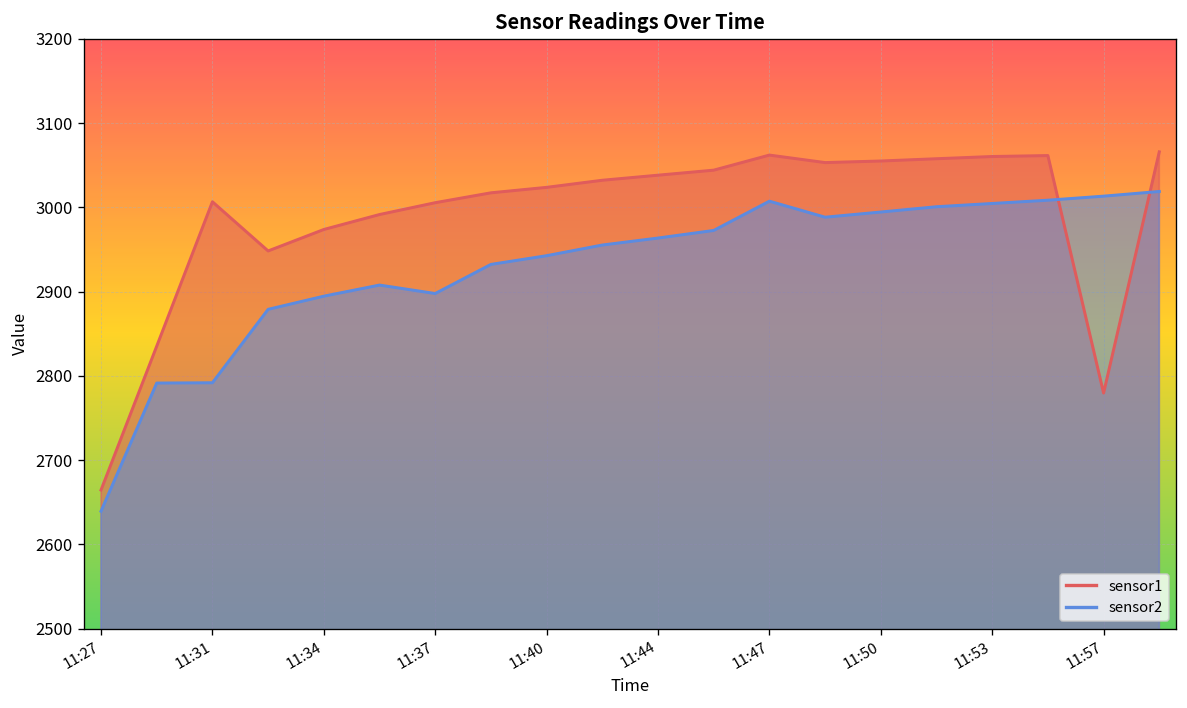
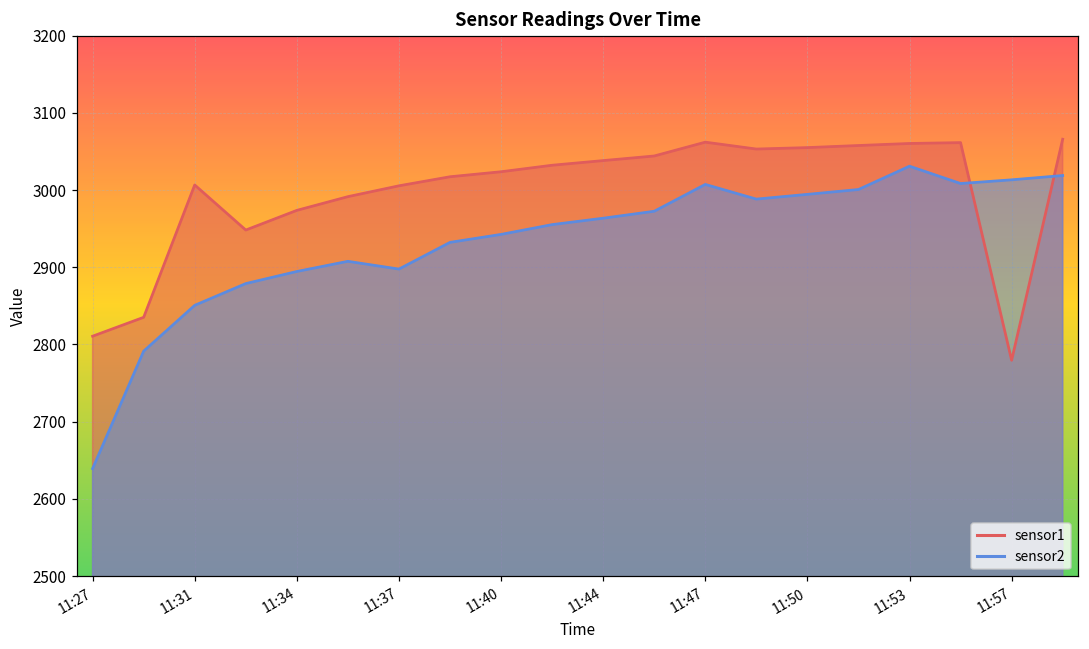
  {
    "sensor1": {
-     "11:27": 2660,
+     "11:27": 2810,
      "11:31": 3010,
      "11:34": 2970,
      "11:37": 3010,
      "11:40": 3020,
      "11:44": 3040,
      "11:47": 3060,
      "11:50": 3050,
      "11:53": 3060,
      "11:57": 2780
    },
    "sensor2": {
      "11:27": 2640,
-     "11:31": 2790,
+     "11:31": 2850,
      "11:34": 2890,
      "11:37": 2900,
      "11:40": 2940,
      "11:44": 2960,
      "11:47": 3010,
      "11:50": 2990,
-     "11:53": 3000,
+     "11:53": 3030,
      "11:57": 3010
    }
  }
